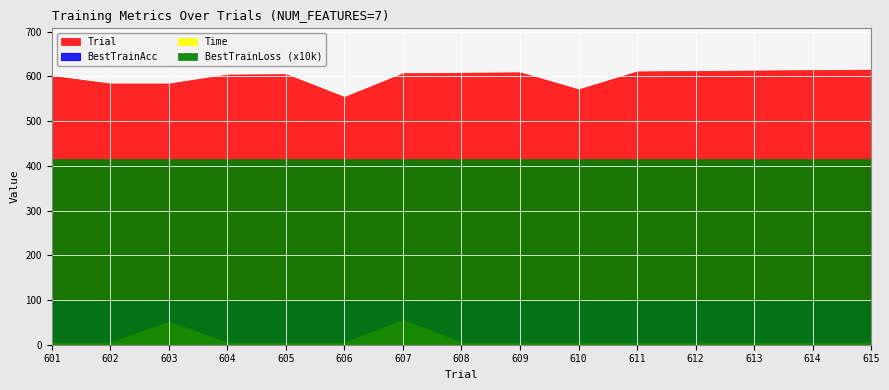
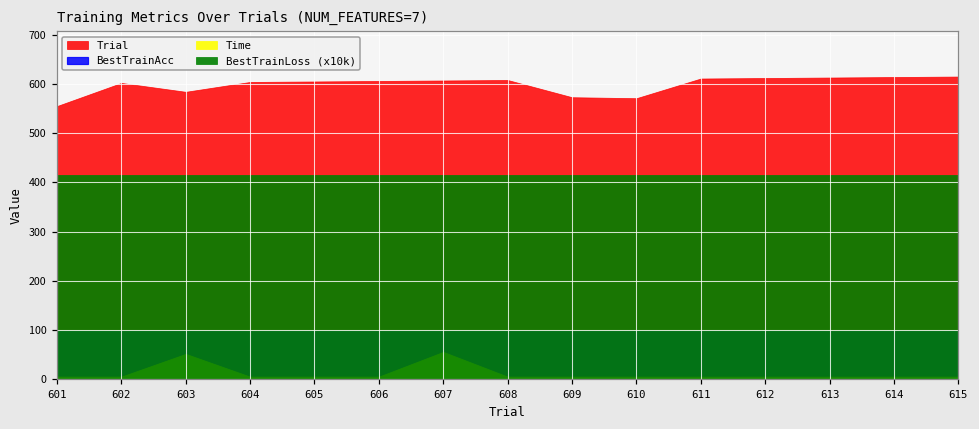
  {
    "Trial": {
-     "601": 600,
-     "602": 580,
+     "601": 560,
+     "602": 600,
      "603": 580,
      "604": 600,
      "605": 610,
-     "606": 550,
+     "606": 610,
      "607": 610,
      "608": 610,
-     "609": 610,
+     "609": 570,
      "610": 570,
      "611": 610,
      "612": 610,
      "613": 610,
      "614": 610,
      "615": 620
    },
    "BestTrainAcc": {
      "601": 100,
      "602": 100,
      "603": 100,
      "604": 100,
      "605": 100,
      "606": 100,
      "607": 100,
      "608": 100,
      "609": 100,
      "610": 100,
      "611": 100,
      "612": 100,
      "613": 100,
      "614": 100,
      "615": 100
    },
    "Time": {
      "603": 50,
      "607": 60
    },
    "BestTrainLoss (x10k)": {
      "601": 420,
      "602": 420,
      "603": 420,
      "604": 420,
      "605": 420,
      "606": 420,
      "607": 420,
      "608": 420,
      "609": 420,
      "610": 420,
      "611": 420,
      "612": 420,
      "613": 420,
      "614": 420,
      "615": 420
    }
  }
